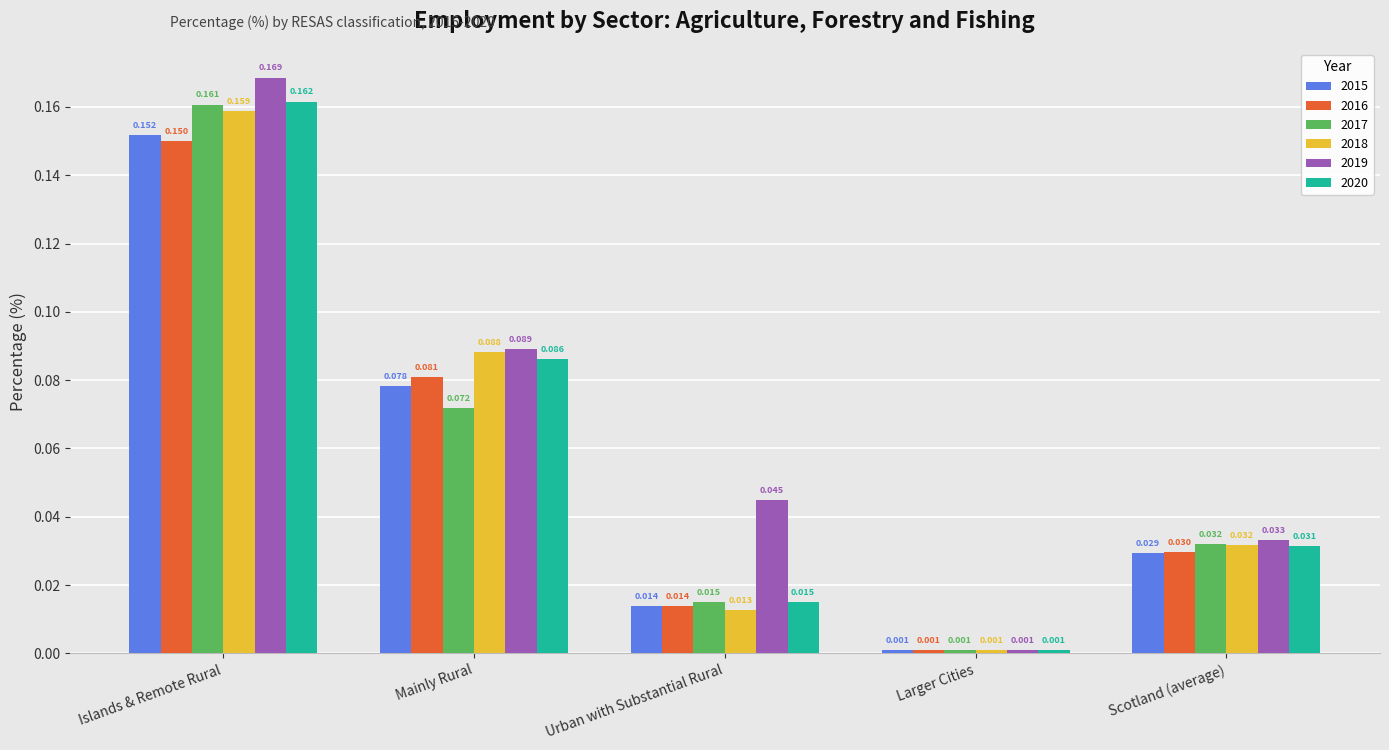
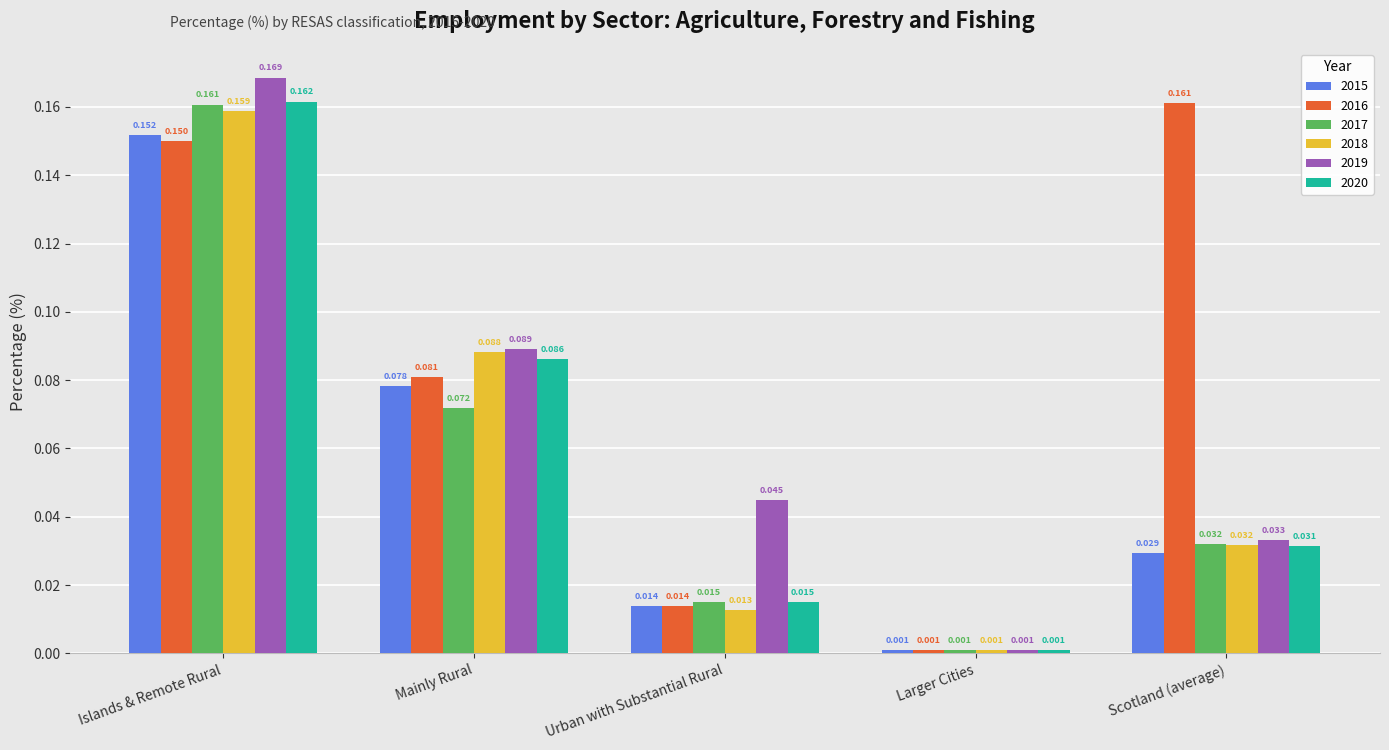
  {
    "2015": {
      "Islands & Remote Rural": 0.152,
      "Mainly Rural": 0.078,
      "Urban with Substantial Rural": 0.014,
      "Larger Cities": 0.001,
      "Scotland (average)": 0.029
    },
    "2016": {
      "Islands & Remote Rural": 0.150,
      "Mainly Rural": 0.081,
      "Urban with Substantial Rural": 0.014,
      "Larger Cities": 0.001,
-     "Scotland (average)": 0.030
+     "Scotland (average)": 0.161
    },
    "2017": {
      "Islands & Remote Rural": 0.161,
      "Mainly Rural": 0.072,
      "Urban with Substantial Rural": 0.015,
      "Larger Cities": 0.001,
      "Scotland (average)": 0.032
    },
    "2018": {
      "Islands & Remote Rural": 0.159,
      "Mainly Rural": 0.088,
      "Urban with Substantial Rural": 0.013,
      "Larger Cities": 0.001,
      "Scotland (average)": 0.032
    },
    "2019": {
      "Islands & Remote Rural": 0.169,
      "Mainly Rural": 0.089,
      "Urban with Substantial Rural": 0.045,
      "Larger Cities": 0.001,
      "Scotland (average)": 0.033
    },
    "2020": {
      "Islands & Remote Rural": 0.162,
      "Mainly Rural": 0.086,
      "Urban with Substantial Rural": 0.015,
      "Larger Cities": 0.001,
      "Scotland (average)": 0.031
    }
  }
